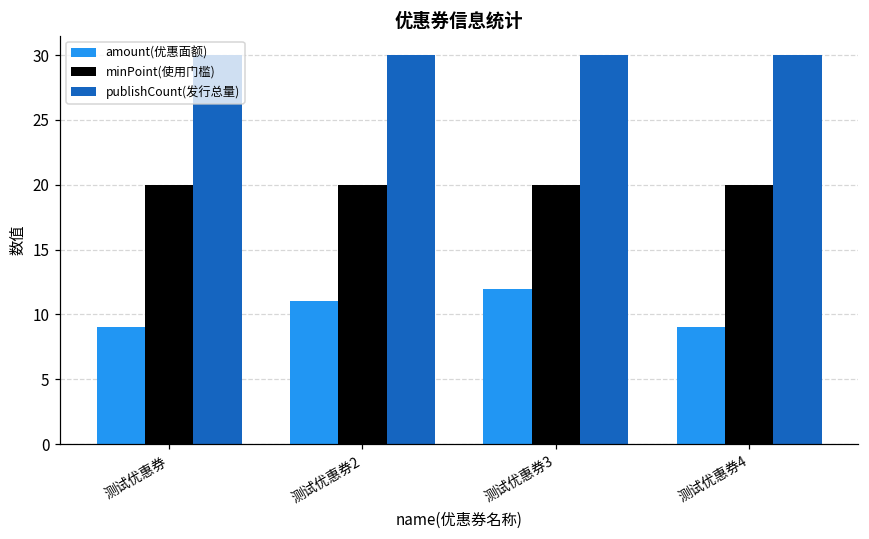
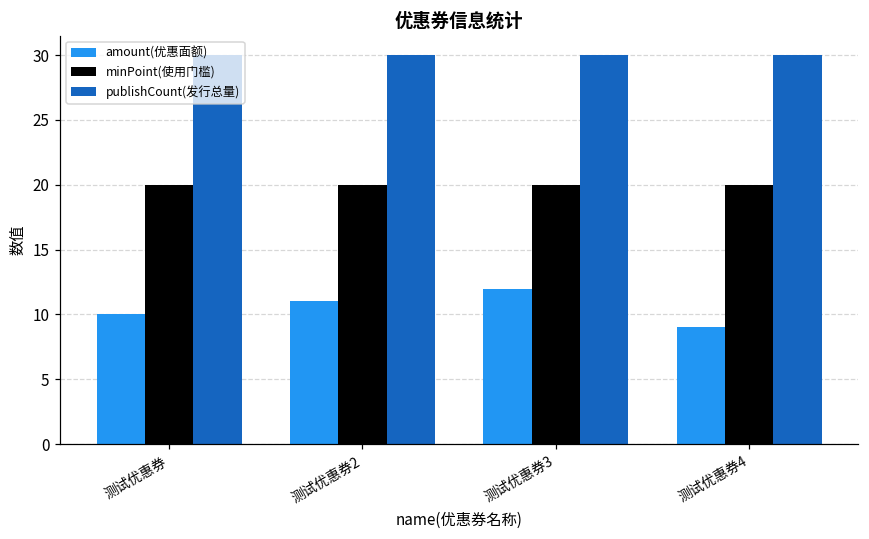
  {
    "amount(优惠面额)": {
-     "测试优惠券": 9,
+     "测试优惠券": 10,
      "测试优惠券2": 11,
      "测试优惠券3": 12,
      "测试优惠券4": 9
    },
    "minPoint(使用门槛)": {
      "测试优惠券": 20,
      "测试优惠券2": 20,
      "测试优惠券3": 20,
      "测试优惠券4": 20
    },
    "publishCount(发行总量)": {
      "测试优惠券2": 30,
      "测试优惠券3": 30,
      "测试优惠券4": 30
    }
  }
